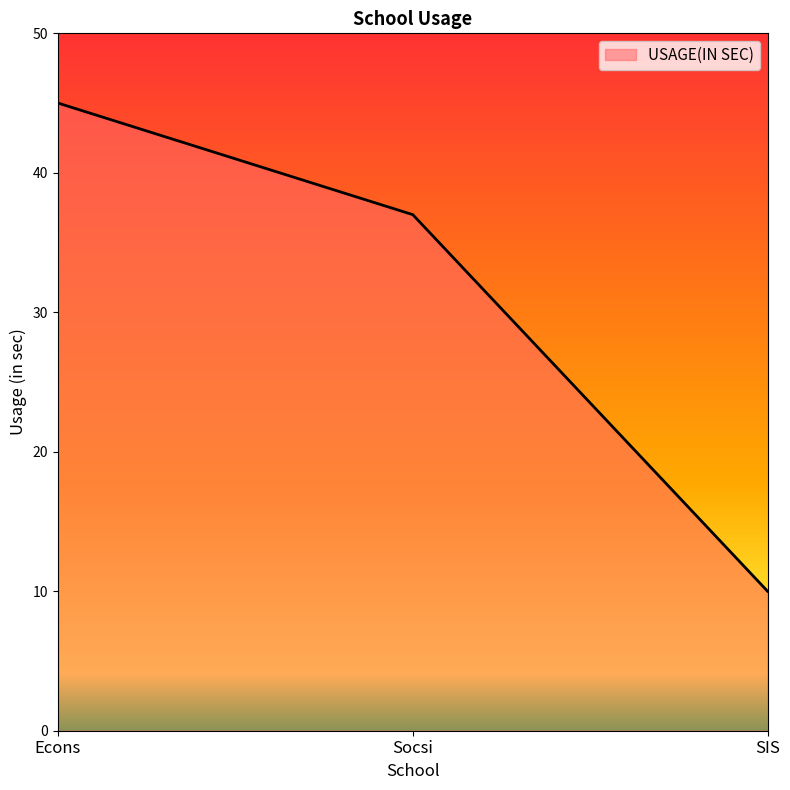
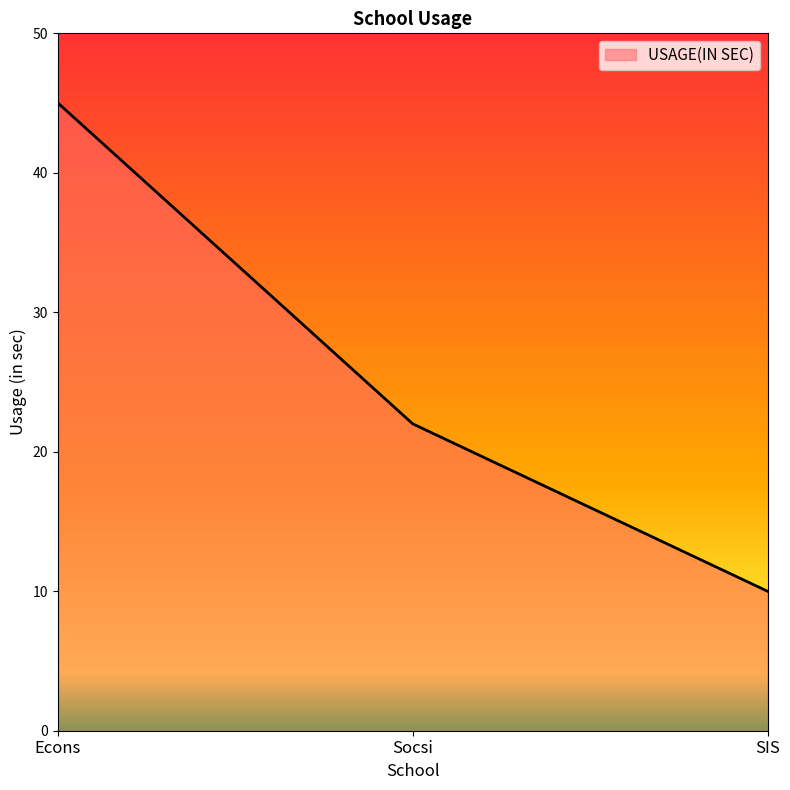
  {
    "Econs": 45,
-   "Socsi": 37,
+   "Socsi": 22,
    "SIS": 10
  }
